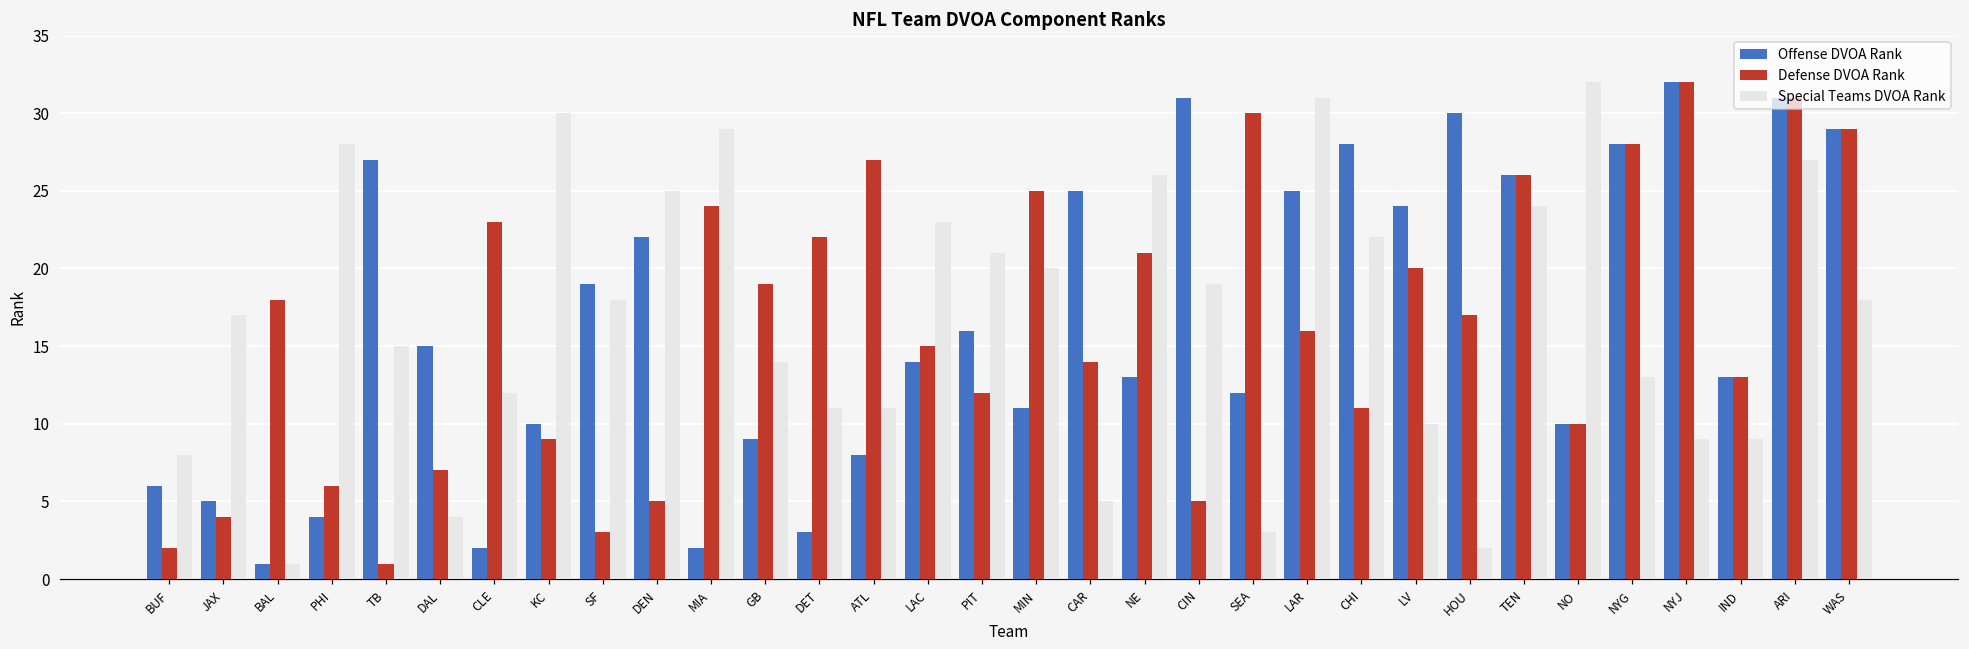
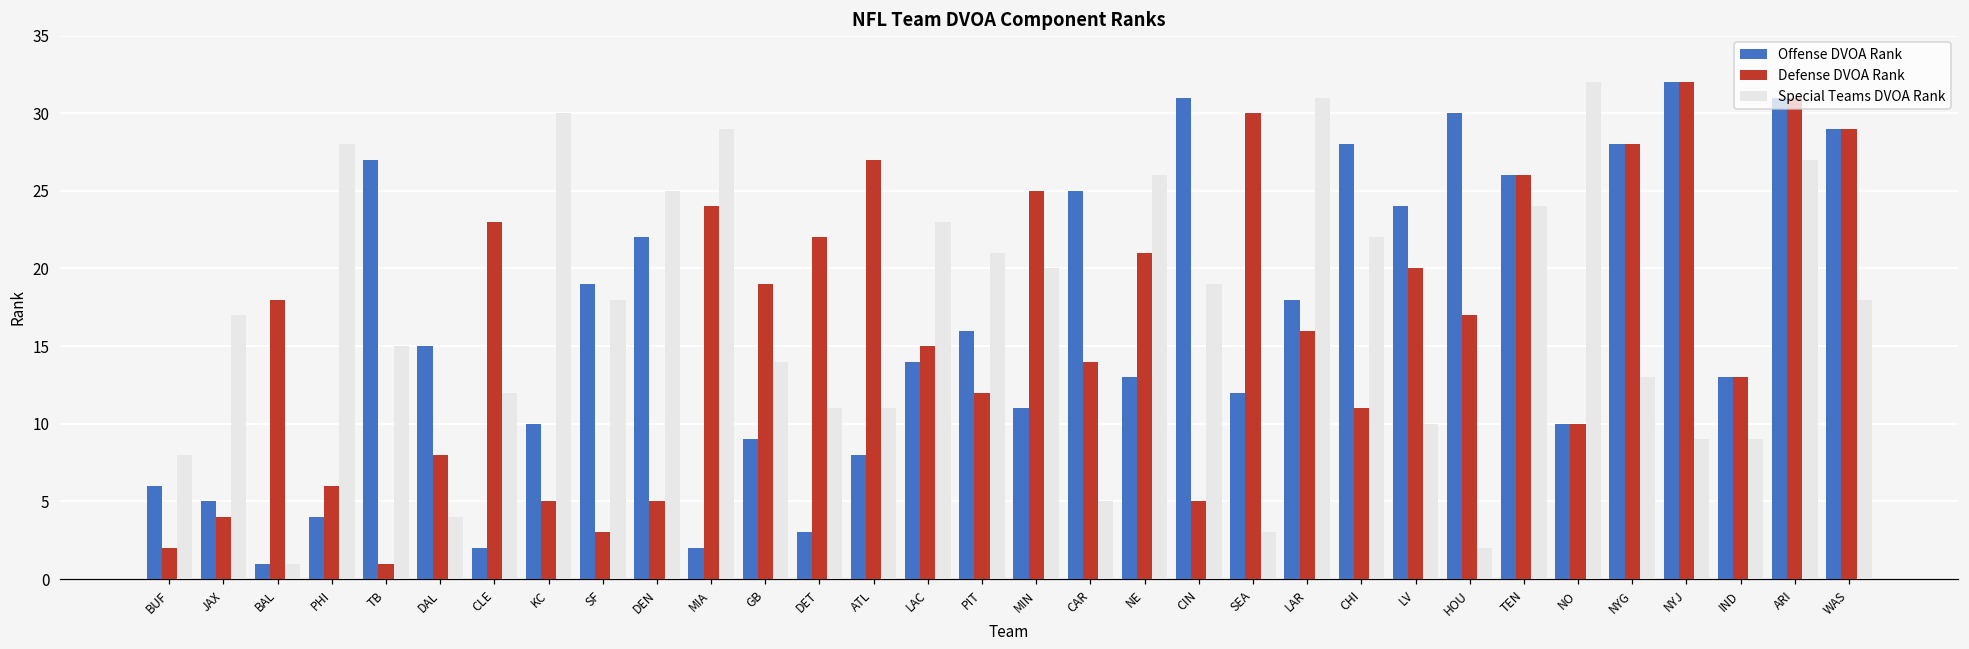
  {
    "Offense DVOA Rank": {
      "BUF": 6,
      "JAX": 5,
      "BAL": 1,
      "PHI": 4,
      "TB": 27,
      "DAL": 15,
      "CLE": 2,
      "KC": 10,
      "SF": 19,
      "DEN": 22,
      "MIA": 2,
      "GB": 9,
      "DET": 3,
      "ATL": 8,
      "LAC": 14,
      "PIT": 16,
      "MIN": 11,
      "CAR": 25,
      "NE": 13,
      "CIN": 31,
      "SEA": 12,
-     "LAR": 25,
+     "LAR": 18,
      "CHI": 28,
      "LV": 24,
      "HOU": 30,
      "TEN": 26,
      "NO": 10,
      "NYG": 28,
      "NYJ": 32,
      "IND": 13,
      "WAS": 29
    },
    "Defense DVOA Rank": {
      "BUF": 2,
      "JAX": 4,
      "BAL": 18,
      "PHI": 6,
      "TB": 1,
-     "DAL": 7,
+     "DAL": 8,
      "CLE": 23,
-     "KC": 9,
+     "KC": 5,
      "SF": 3,
      "DEN": 5,
      "MIA": 24,
      "GB": 19,
      "DET": 22,
      "ATL": 27,
      "LAC": 15,
      "PIT": 12,
      "MIN": 25,
      "CAR": 14,
      "NE": 21,
      "CIN": 5,
      "SEA": 30,
      "LAR": 16,
      "CHI": 11,
      "LV": 20,
      "HOU": 17,
      "TEN": 26,
      "NO": 10,
      "NYG": 28,
      "NYJ": 32,
      "IND": 13,
      "WAS": 29
    },
    "Special Teams DVOA Rank": {
      "BUF": 8,
      "JAX": 17,
      "BAL": 1,
      "PHI": 28,
      "TB": 15,
      "DAL": 4,
      "CLE": 12,
      "KC": 30,
      "SF": 18,
      "DEN": 25,
      "MIA": 29,
      "GB": 14,
      "DET": 11,
      "ATL": 11,
      "LAC": 23,
      "PIT": 21,
      "MIN": 20,
      "CAR": 5,
      "NE": 26,
      "CIN": 19,
      "SEA": 3,
      "LAR": 31,
      "CHI": 22,
      "LV": 10,
      "HOU": 2,
      "TEN": 24,
      "NO": 32,
      "NYG": 13,
      "NYJ": 9,
      "IND": 9,
      "ARI": 27,
      "WAS": 18
    }
  }
